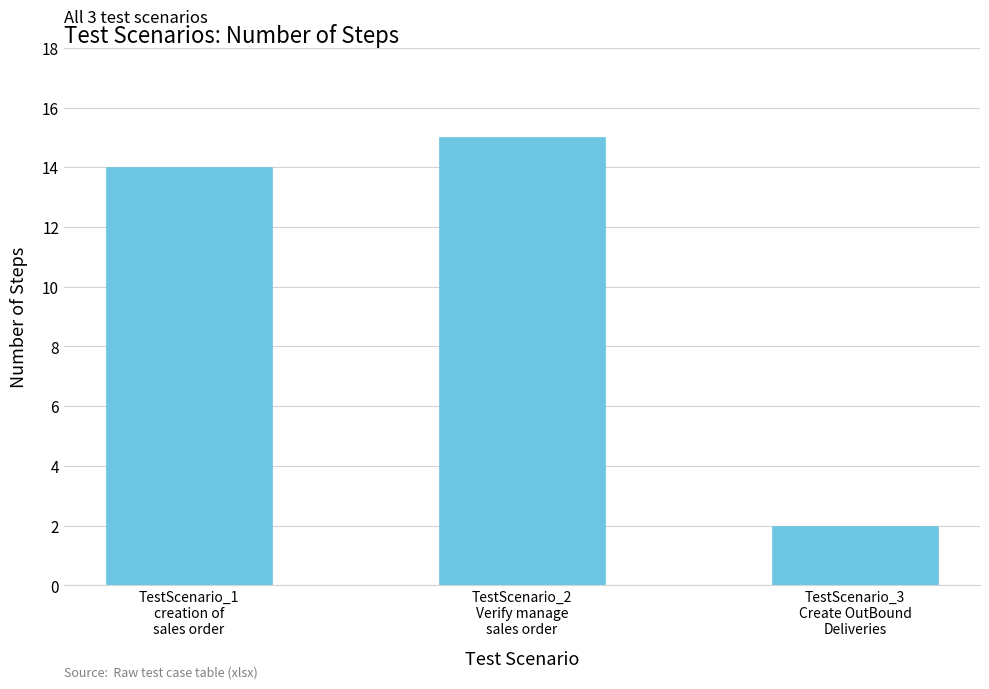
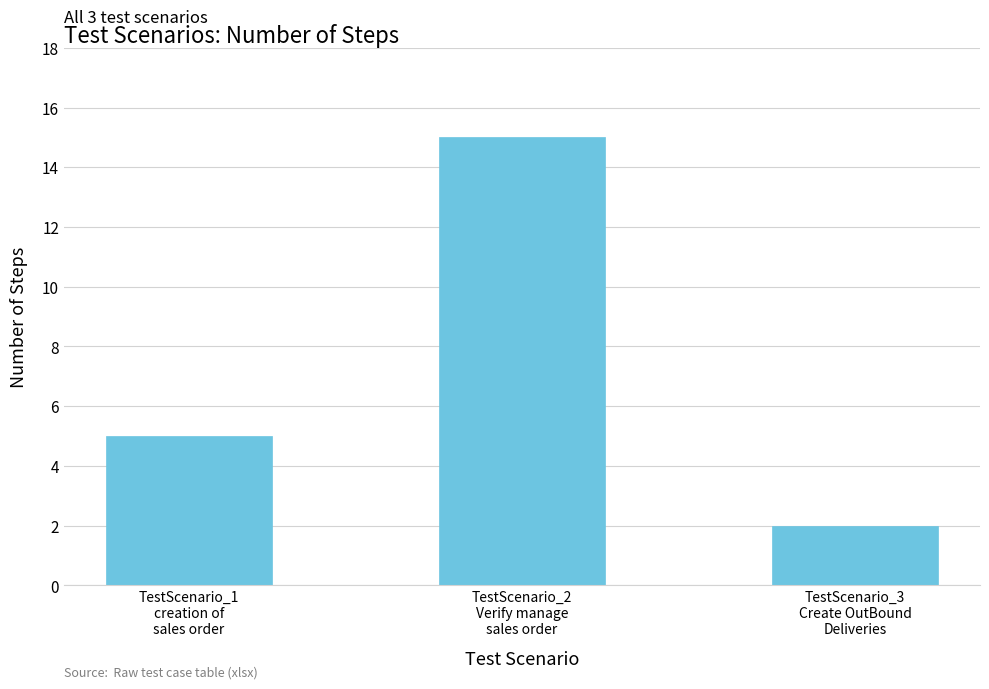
  {
-   "TestScenario_1 creation of sales order": 14,
+   "TestScenario_1 creation of sales order": 5,
    "TestScenario_2 Verify manage sales order": 15,
    "TestScenario_3 Create OutBound Deliveries": 2
  }
